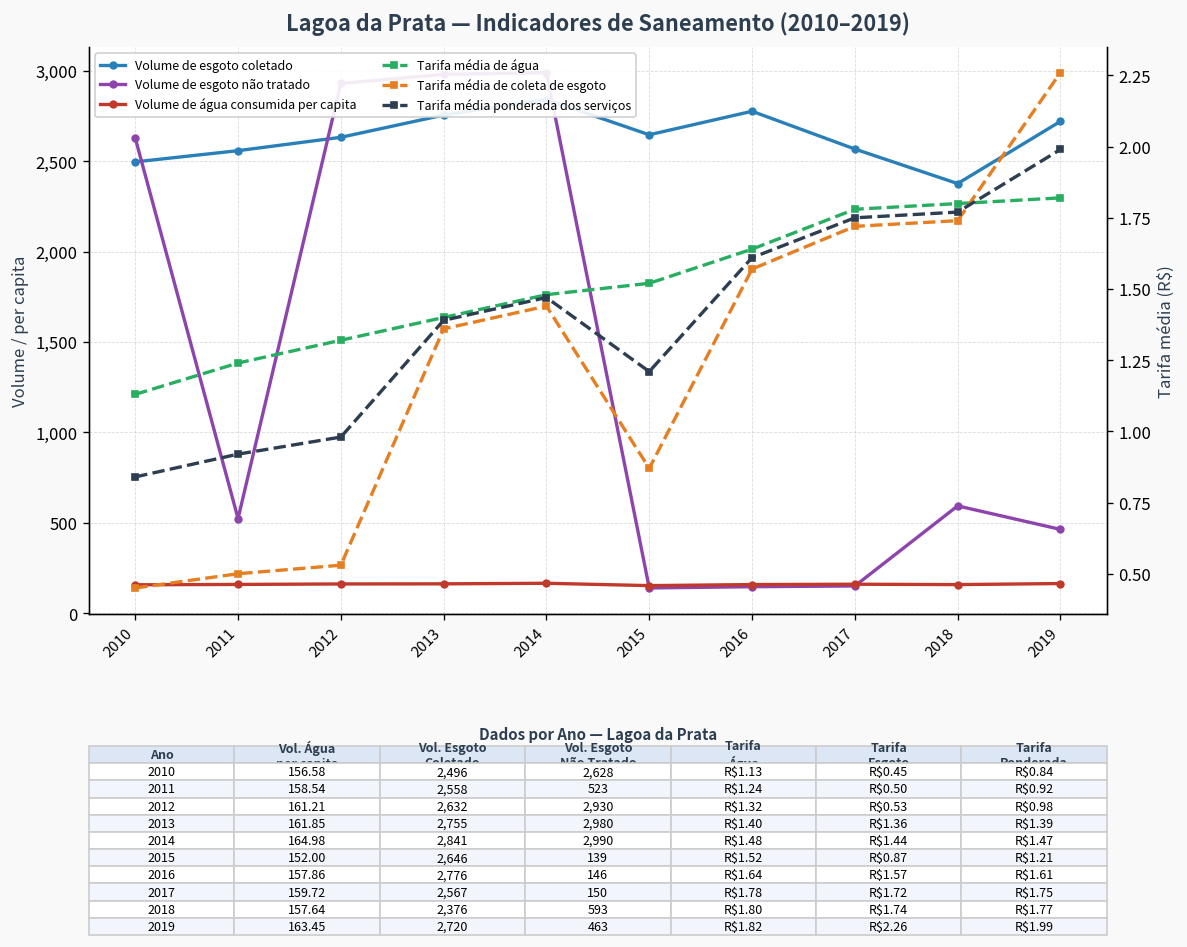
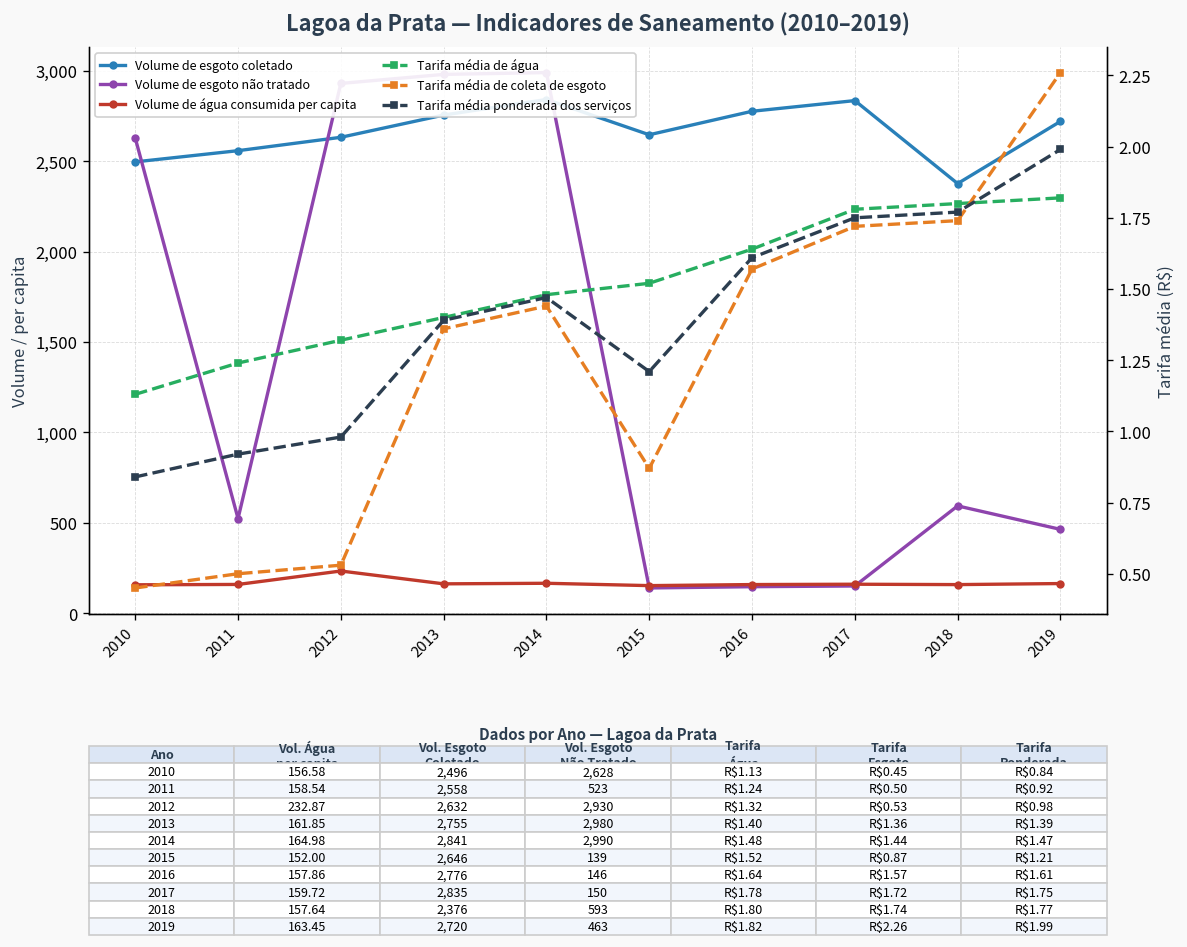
  {
    "Volume de esgoto coletado": {
-     "2017": "2,567"
+     "2017": "2,835"
    },
    "Volume de água consumida per capita": {
-     "2012": "161.21"
+     "2012": "232.87"
    }
  }
